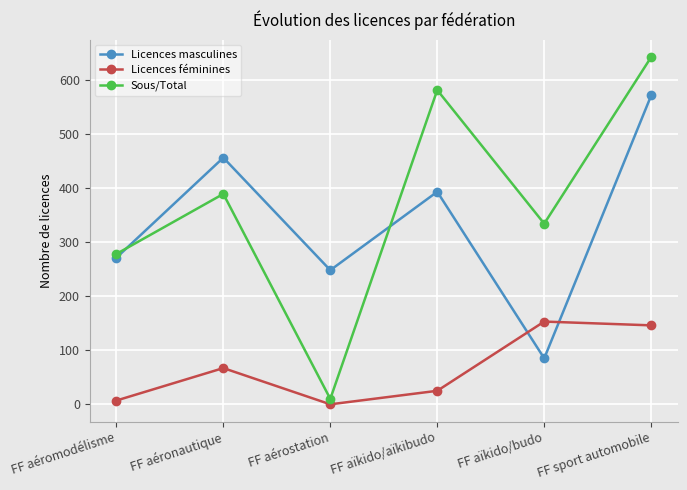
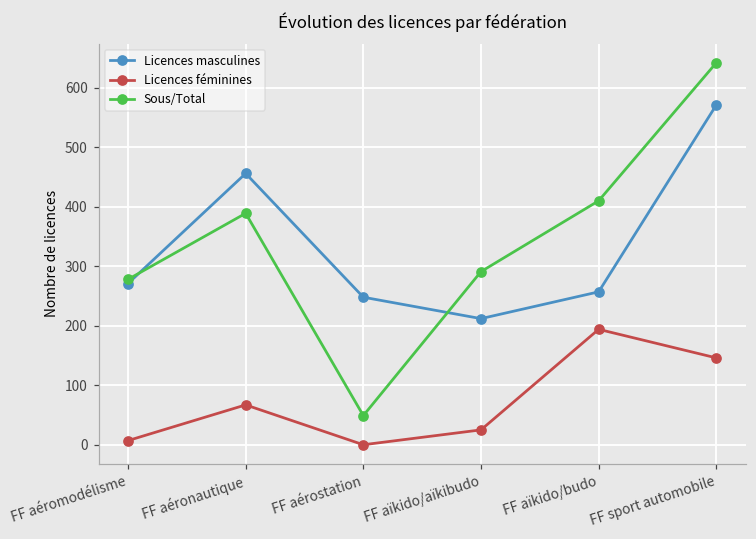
  {
    "Licences masculines": {
      "FF aéromodélisme": 270,
      "FF aéronautique": 460,
      "FF aérostation": 250,
-     "FF aïkido/aïkibudo": 390,
-     "FF aïkido/budo": 90,
+     "FF aïkido/aïkibudo": 210,
+     "FF aïkido/budo": 260,
      "FF sport automobile": 570
    },
    "Licences féminines": {
      "FF aéromodélisme": 10,
      "FF aéronautique": 70,
      "FF aérostation": 0,
      "FF aïkido/aïkibudo": 30,
-     "FF aïkido/budo": 150,
+     "FF aïkido/budo": 190,
      "FF sport automobile": 150
    },
    "Sous/Total": {
      "FF aéromodélisme": 280,
      "FF aéronautique": 390,
-     "FF aérostation": 10,
-     "FF aïkido/aïkibudo": 580,
-     "FF aïkido/budo": 330,
+     "FF aérostation": 50,
+     "FF aïkido/aïkibudo": 290,
+     "FF aïkido/budo": 410,
      "FF sport automobile": 640
    }
  }
